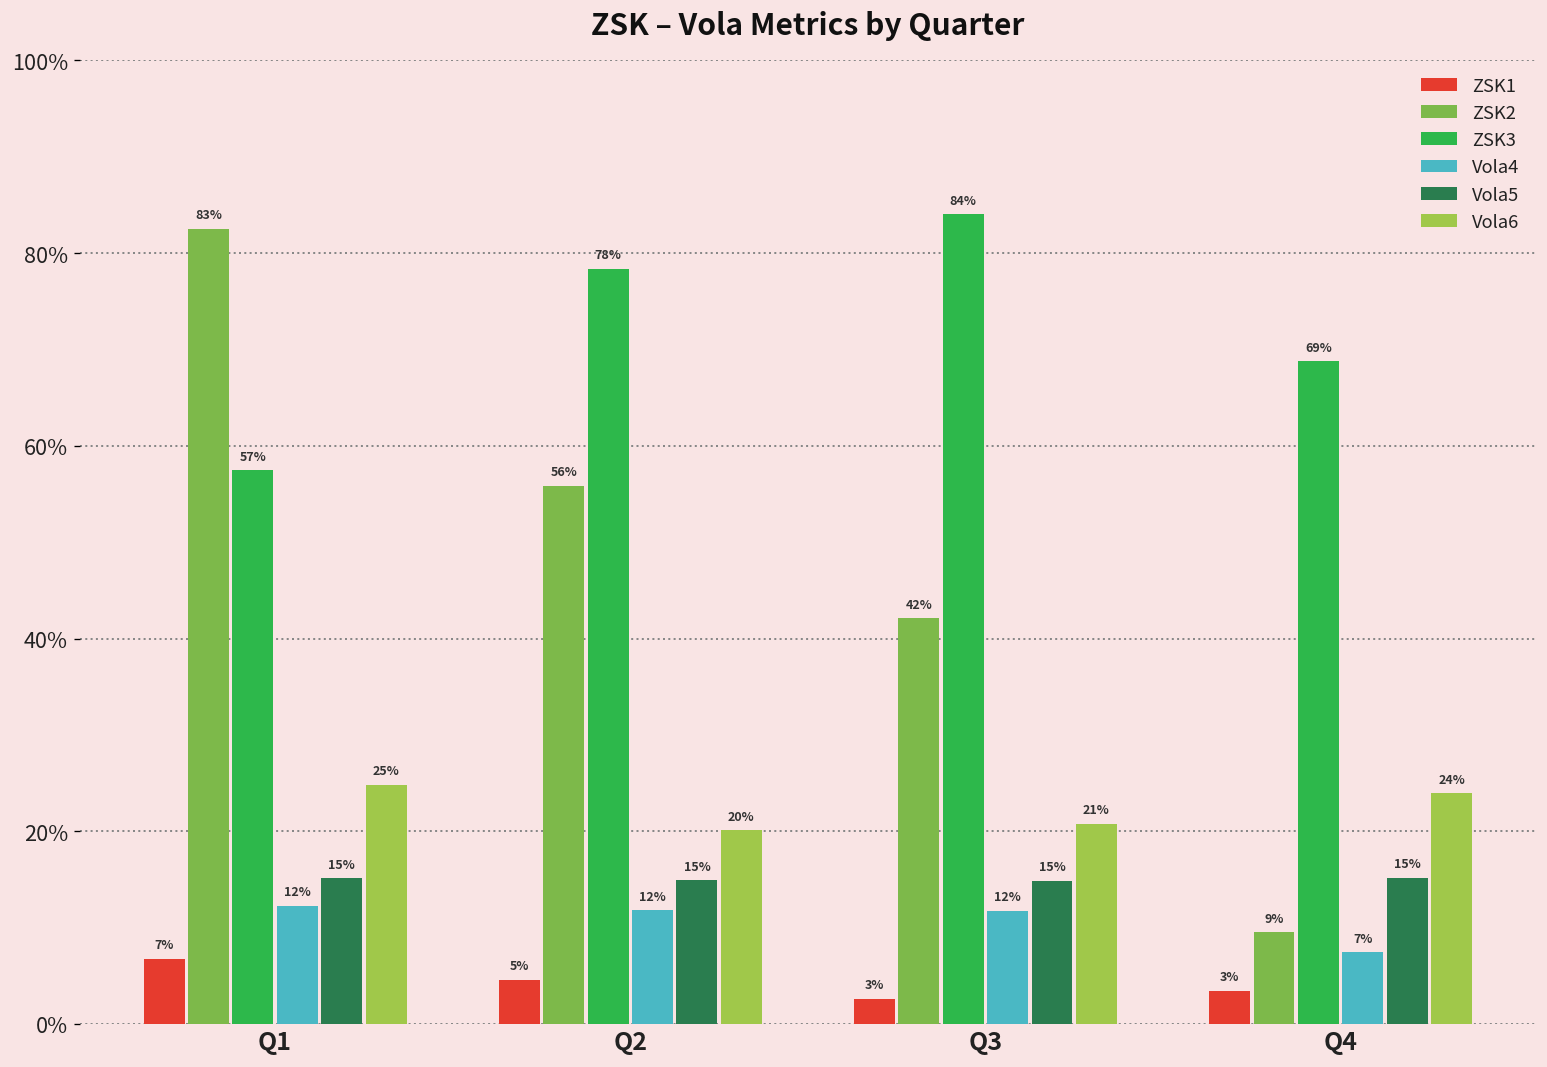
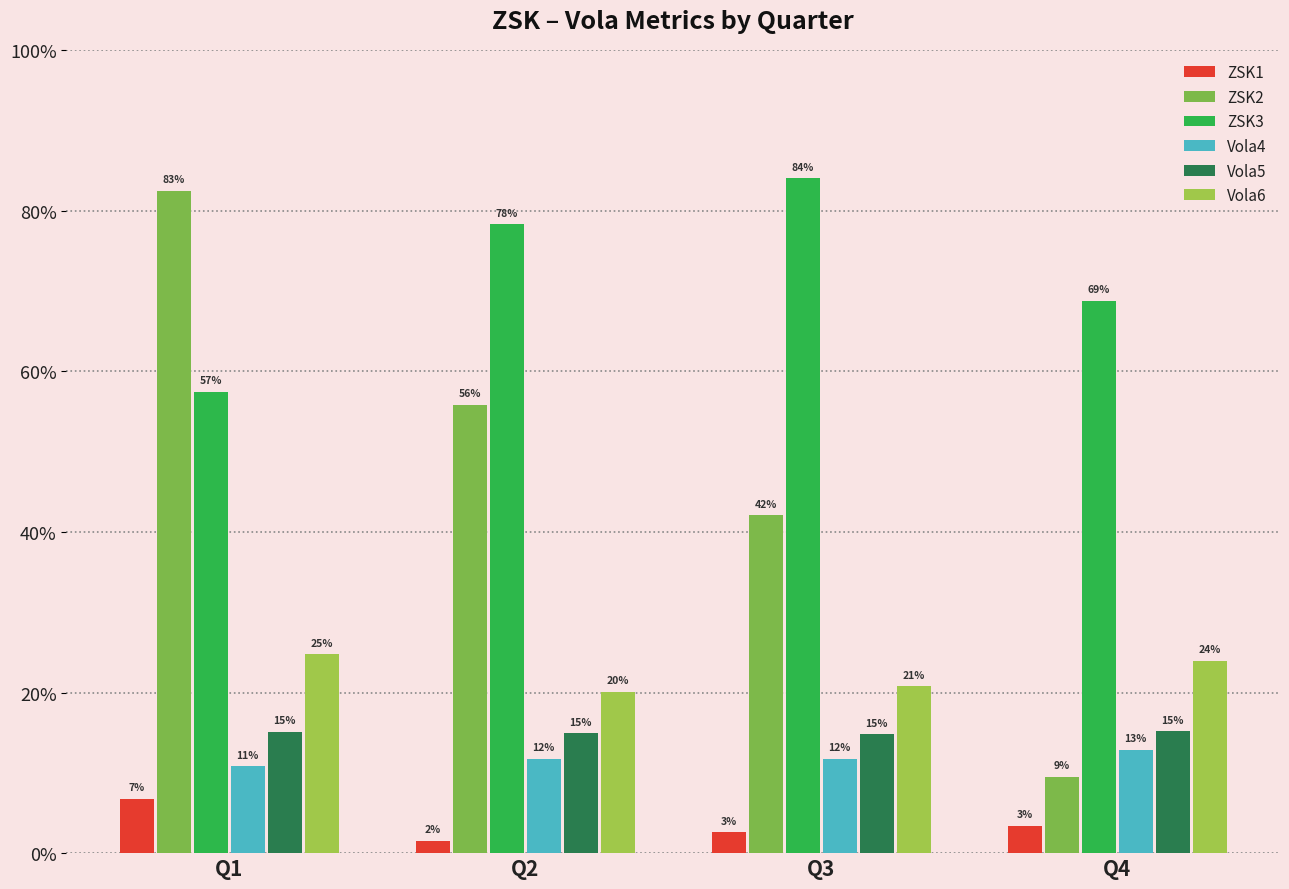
  {
    "ZSK1": {
      "Q1": "7%",
-     "Q2": "5%",
+     "Q2": "2%",
      "Q3": "3%",
      "Q4": "3%"
    },
    "Vola4": {
-     "Q1": "12%",
+     "Q1": "11%",
      "Q2": "12%",
      "Q3": "12%",
-     "Q4": "7%"
+     "Q4": "13%"
    }
  }
